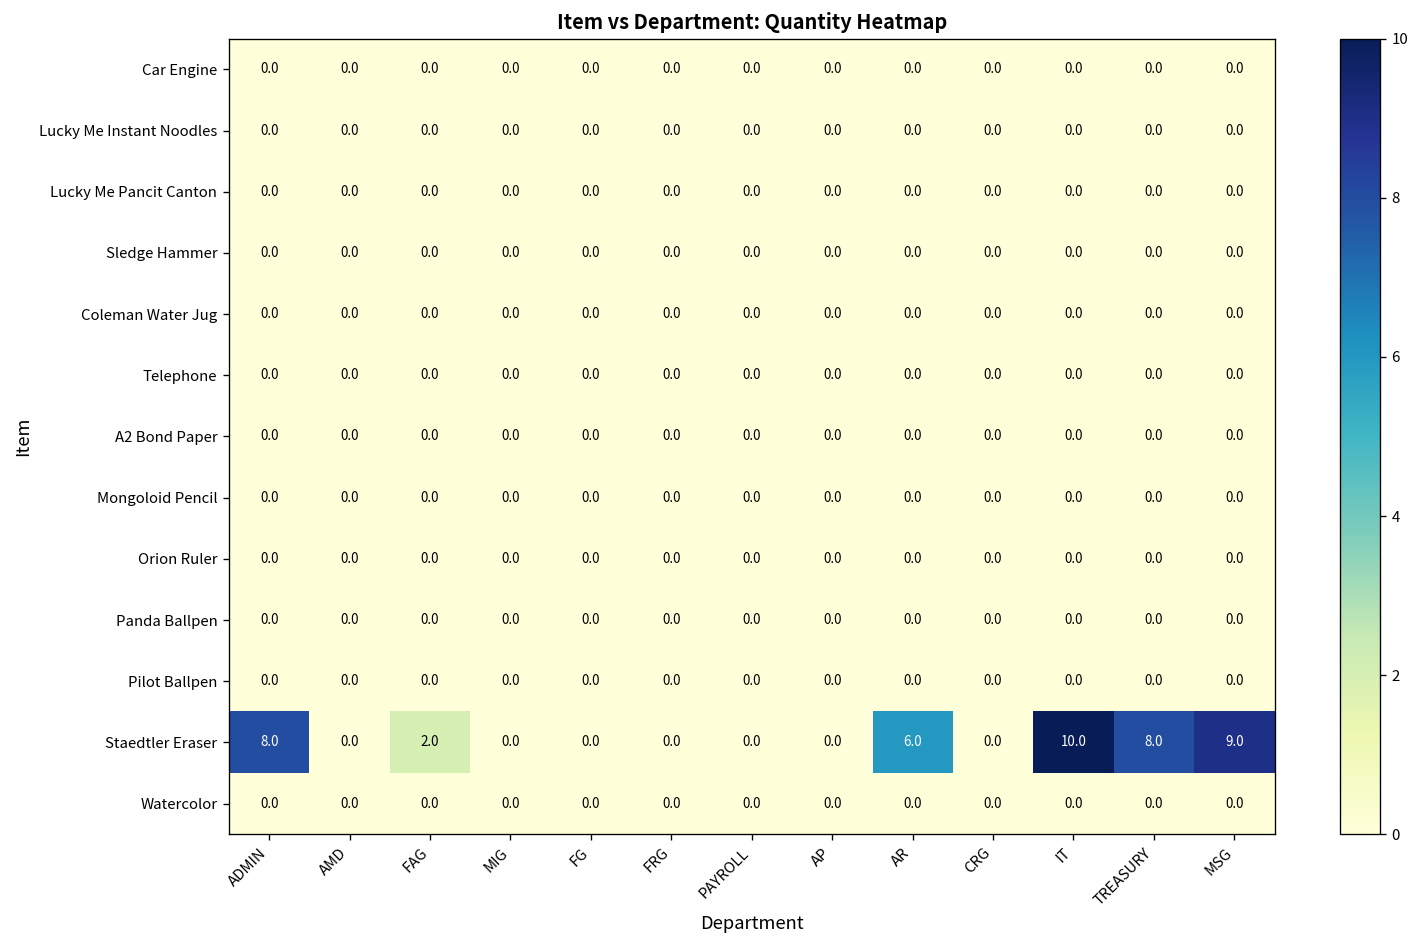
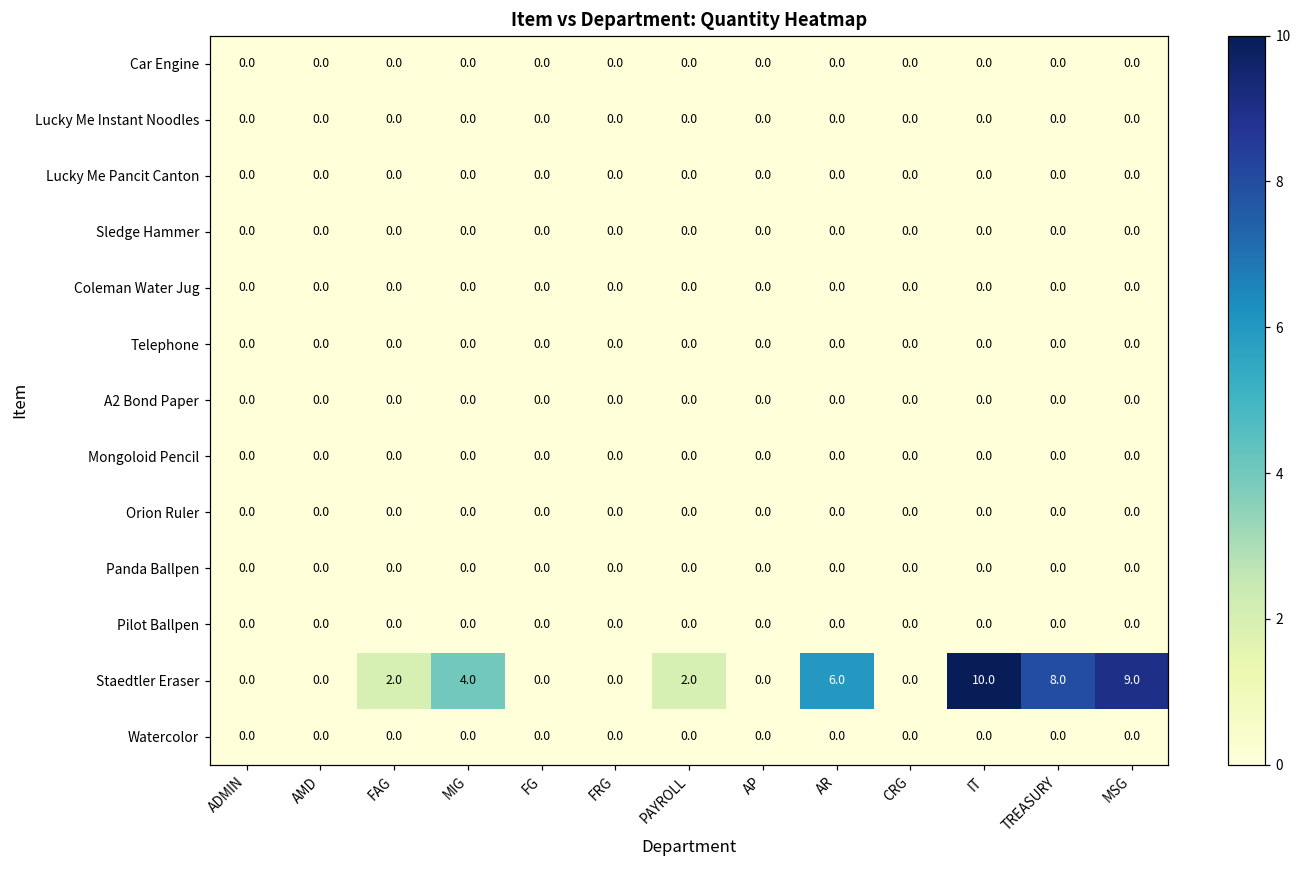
  {
    "Car Engine": {
      "ADMIN": 0.0,
      "AMD": 0.0,
      "FAG": 0.0,
      "MIG": 0.0,
      "FG": 0.0,
      "FRG": 0.0,
      "PAYROLL": 0.0,
      "AP": 0.0,
      "AR": 0.0,
      "CRG": 0.0,
      "IT": 0.0,
      "TREASURY": 0.0,
      "MSG": 0.0
    },
    "Lucky Me Instant Noodles": {
      "ADMIN": 0.0,
      "AMD": 0.0,
      "FAG": 0.0,
      "MIG": 0.0,
      "FG": 0.0,
      "FRG": 0.0,
      "PAYROLL": 0.0,
      "AP": 0.0,
      "AR": 0.0,
      "CRG": 0.0,
      "IT": 0.0,
      "TREASURY": 0.0,
      "MSG": 0.0
    },
    "Lucky Me Pancit Canton": {
      "ADMIN": 0.0,
      "AMD": 0.0,
      "FAG": 0.0,
      "MIG": 0.0,
      "FG": 0.0,
      "FRG": 0.0,
      "PAYROLL": 0.0,
      "AP": 0.0,
      "AR": 0.0,
      "CRG": 0.0,
      "IT": 0.0,
      "TREASURY": 0.0,
      "MSG": 0.0
    },
    "Sledge Hammer": {
      "ADMIN": 0.0,
      "AMD": 0.0,
      "FAG": 0.0,
      "MIG": 0.0,
      "FG": 0.0,
      "FRG": 0.0,
      "PAYROLL": 0.0,
      "AP": 0.0,
      "AR": 0.0,
      "CRG": 0.0,
      "IT": 0.0,
      "TREASURY": 0.0,
      "MSG": 0.0
    },
    "Coleman Water Jug": {
      "ADMIN": 0.0,
      "AMD": 0.0,
      "FAG": 0.0,
      "MIG": 0.0,
      "FG": 0.0,
      "FRG": 0.0,
      "PAYROLL": 0.0,
      "AP": 0.0,
      "AR": 0.0,
      "CRG": 0.0,
      "IT": 0.0,
      "TREASURY": 0.0,
      "MSG": 0.0
    },
    "Telephone": {
      "ADMIN": 0.0,
      "AMD": 0.0,
      "FAG": 0.0,
      "MIG": 0.0,
      "FG": 0.0,
      "FRG": 0.0,
      "PAYROLL": 0.0,
      "AP": 0.0,
      "AR": 0.0,
      "CRG": 0.0,
      "IT": 0.0,
      "TREASURY": 0.0,
      "MSG": 0.0
    },
    "A2 Bond Paper": {
      "ADMIN": 0.0,
      "AMD": 0.0,
      "FAG": 0.0,
      "MIG": 0.0,
      "FG": 0.0,
      "FRG": 0.0,
      "PAYROLL": 0.0,
      "AP": 0.0,
      "AR": 0.0,
      "CRG": 0.0,
      "IT": 0.0,
      "TREASURY": 0.0,
      "MSG": 0.0
    },
    "Mongoloid Pencil": {
      "ADMIN": 0.0,
      "AMD": 0.0,
      "FAG": 0.0,
      "MIG": 0.0,
      "FG": 0.0,
      "FRG": 0.0,
      "PAYROLL": 0.0,
      "AP": 0.0,
      "AR": 0.0,
      "CRG": 0.0,
      "IT": 0.0,
      "TREASURY": 0.0,
      "MSG": 0.0
    },
    "Orion Ruler": {
      "ADMIN": 0.0,
      "AMD": 0.0,
      "FAG": 0.0,
      "MIG": 0.0,
      "FG": 0.0,
      "FRG": 0.0,
      "PAYROLL": 0.0,
      "AP": 0.0,
      "AR": 0.0,
      "CRG": 0.0,
      "IT": 0.0,
      "TREASURY": 0.0,
      "MSG": 0.0
    },
    "Panda Ballpen": {
      "ADMIN": 0.0,
      "AMD": 0.0,
      "FAG": 0.0,
      "MIG": 0.0,
      "FG": 0.0,
      "FRG": 0.0,
      "PAYROLL": 0.0,
      "AP": 0.0,
      "AR": 0.0,
      "CRG": 0.0,
      "IT": 0.0,
      "TREASURY": 0.0,
      "MSG": 0.0
    },
    "Pilot Ballpen": {
      "ADMIN": 0.0,
      "AMD": 0.0,
      "FAG": 0.0,
      "MIG": 0.0,
      "FG": 0.0,
      "FRG": 0.0,
      "PAYROLL": 0.0,
      "AP": 0.0,
      "AR": 0.0,
      "CRG": 0.0,
      "IT": 0.0,
      "TREASURY": 0.0,
      "MSG": 0.0
    },
    "Staedtler Eraser": {
-     "ADMIN": 8.0,
+     "ADMIN": 0.0,
      "AMD": 0.0,
      "FAG": 2.0,
-     "MIG": 0.0,
+     "MIG": 4.0,
      "FG": 0.0,
      "FRG": 0.0,
-     "PAYROLL": 0.0,
+     "PAYROLL": 2.0,
      "AP": 0.0,
      "AR": 6.0,
      "CRG": 0.0,
      "IT": 10.0,
      "TREASURY": 8.0,
      "MSG": 9.0
    },
    "Watercolor": {
      "ADMIN": 0.0,
      "AMD": 0.0,
      "FAG": 0.0,
      "MIG": 0.0,
      "FG": 0.0,
      "FRG": 0.0,
      "PAYROLL": 0.0,
      "AP": 0.0,
      "AR": 0.0,
      "CRG": 0.0,
      "IT": 0.0,
      "TREASURY": 0.0,
      "MSG": 0.0
    }
  }
